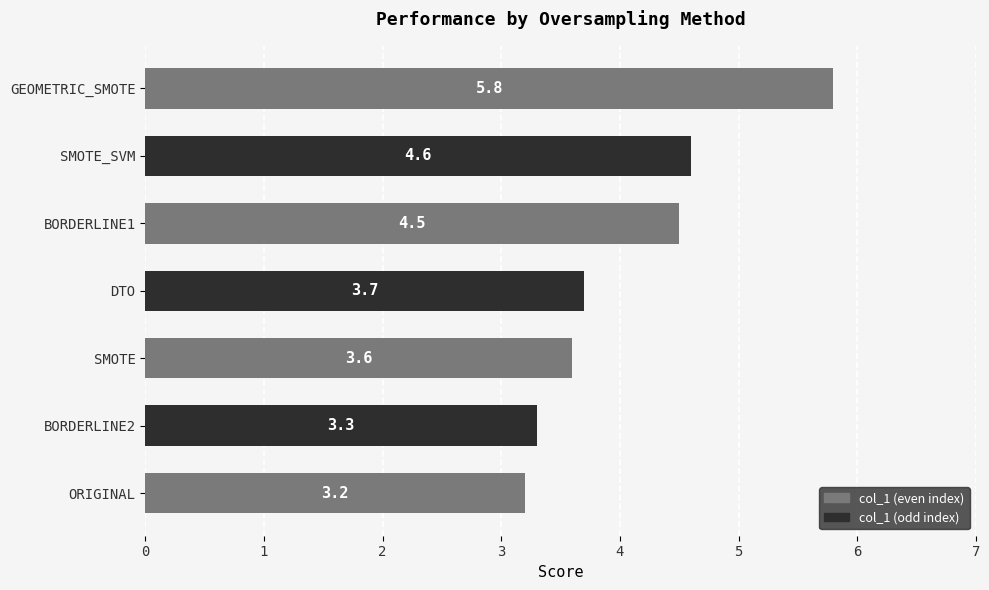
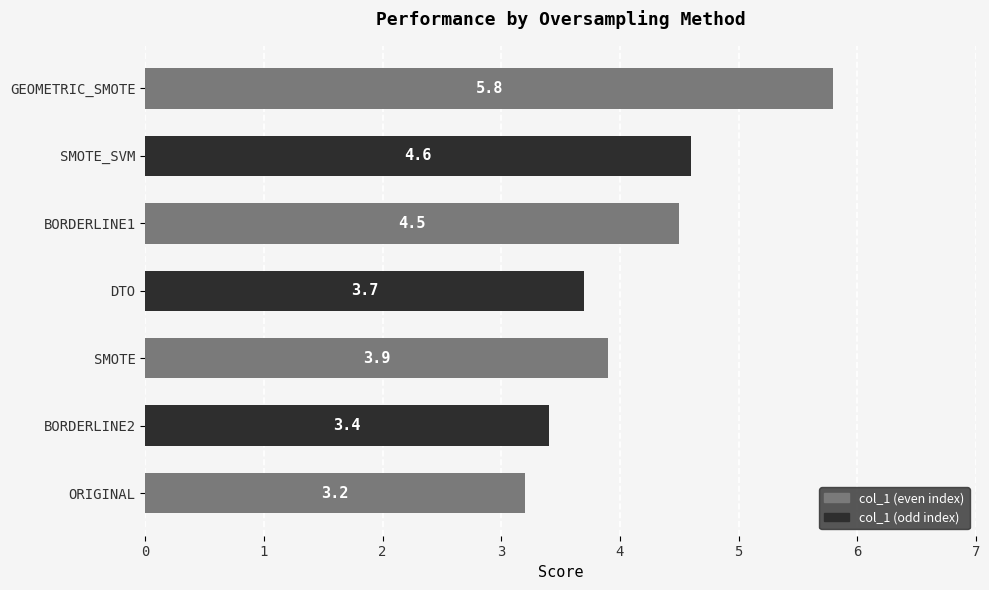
  {
    "GEOMETRIC_SMOTE": 5.8,
    "SMOTE_SVM": 4.6,
    "BORDERLINE1": 4.5,
    "DTO": 3.7,
-   "SMOTE": 3.6,
-   "BORDERLINE2": 3.3,
+   "SMOTE": 3.9,
+   "BORDERLINE2": 3.4,
    "ORIGINAL": 3.2
  }
